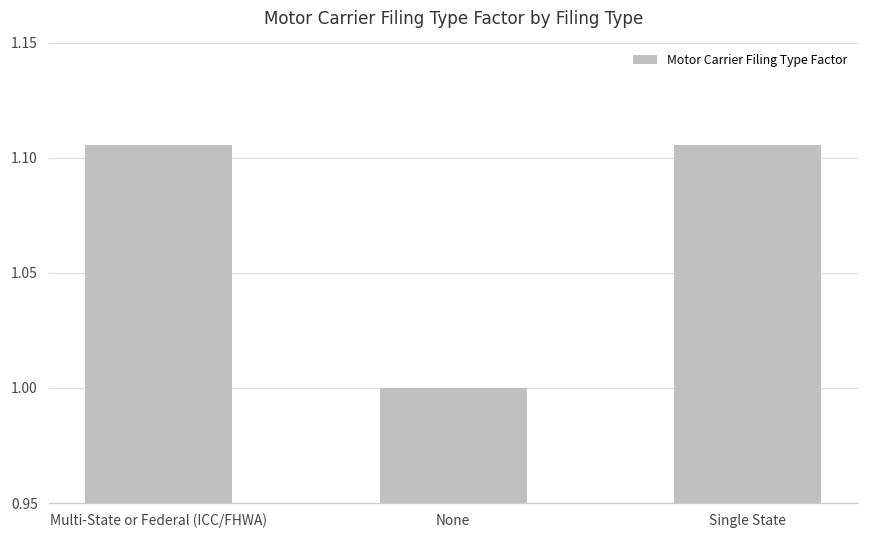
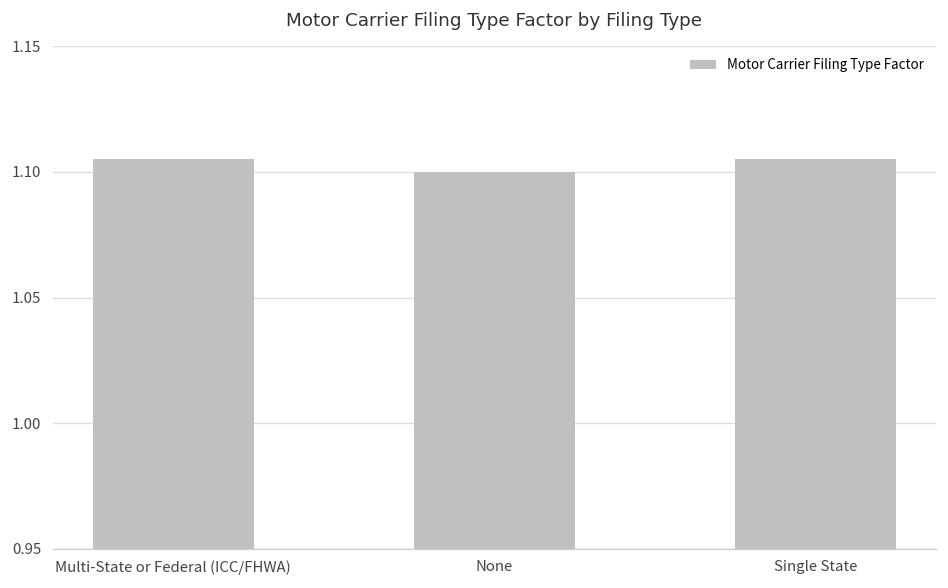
  {
    "Multi-State or Federal (ICC/FHWA)": 1.105,
-   "None": 1.0,
+   "None": 1.1,
    "Single State": 1.105
  }
